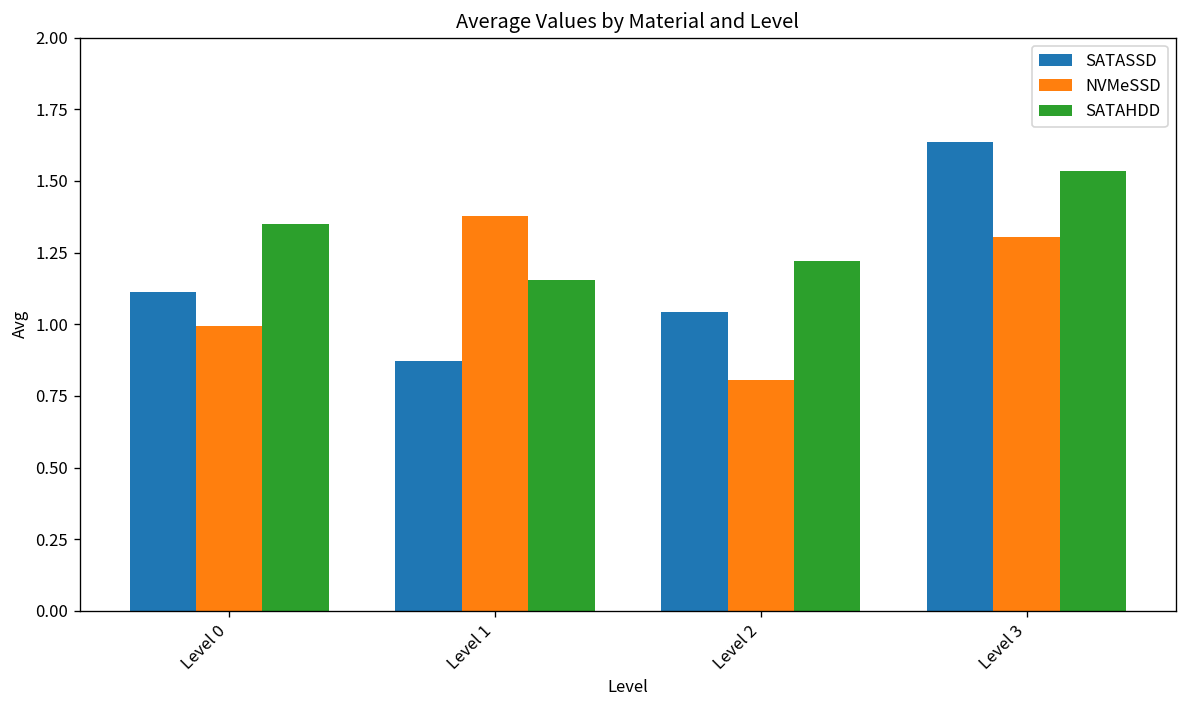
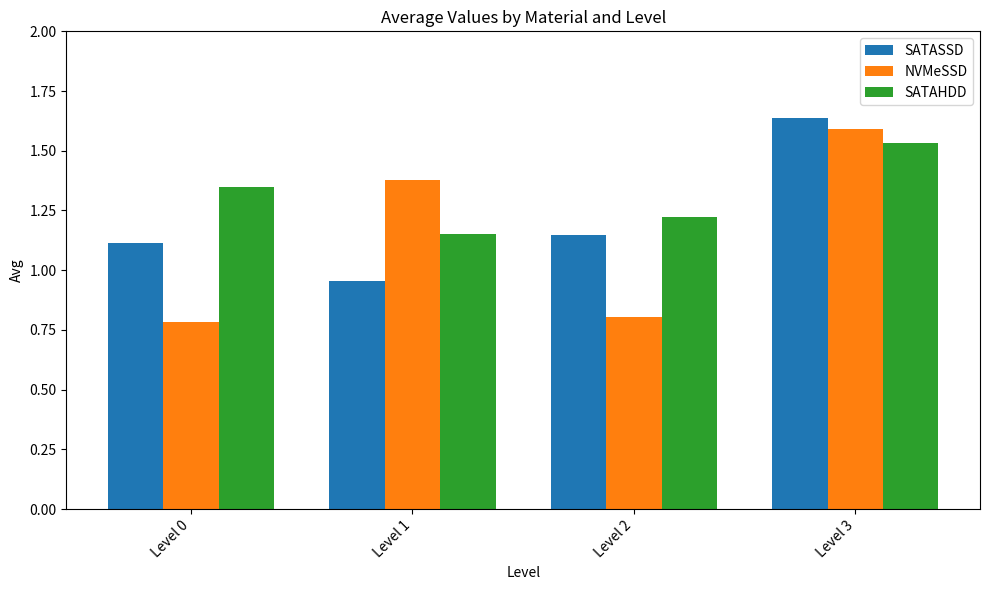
  {
    "SATASSD": {
      "Level 0": 1.11,
-     "Level 1": 0.87,
-     "Level 2": 1.04,
+     "Level 1": 0.96,
+     "Level 2": 1.15,
      "Level 3": 1.64
    },
    "NVMeSSD": {
-     "Level 0": 0.99,
+     "Level 0": 0.78,
      "Level 1": 1.38,
      "Level 2": 0.80,
-     "Level 3": 1.30
+     "Level 3": 1.59
    },
    "SATAHDD": {
      "Level 0": 1.35,
      "Level 1": 1.15,
      "Level 2": 1.22,
      "Level 3": 1.53
    }
  }
